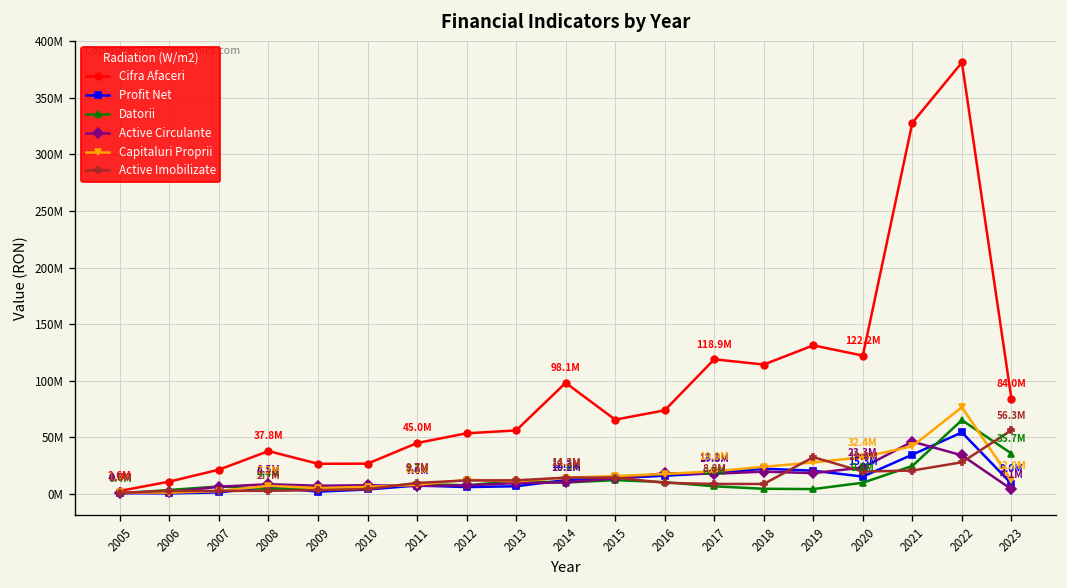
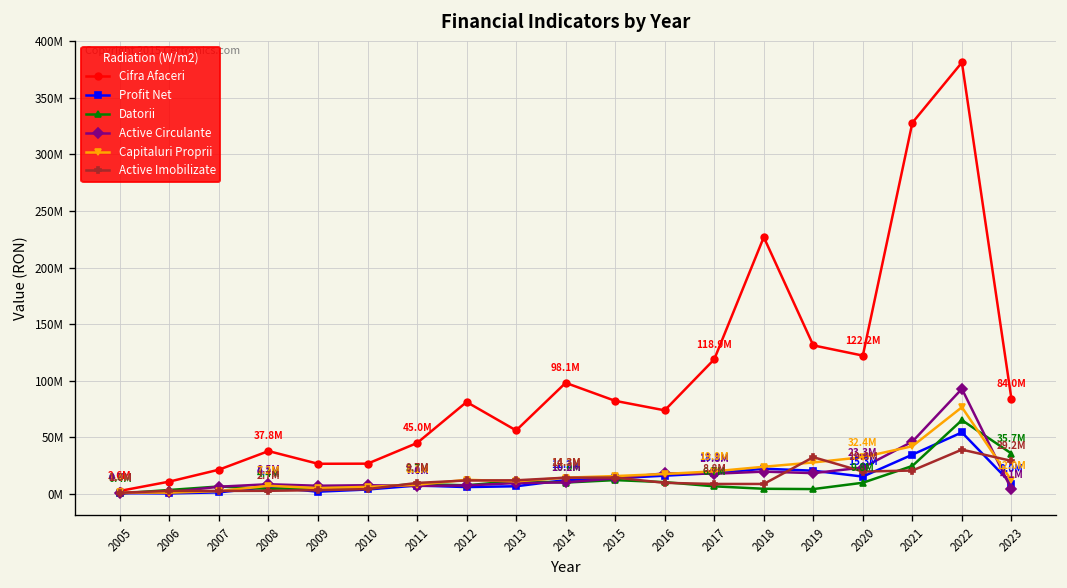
  {
    "Cifra Afaceri": {
      "2006": "10000000",
      "2007": "20000000",
      "2009": "30000000",
      "2010": "30000000",
-     "2012": "50000000",
+     "2012": "80000000",
      "2013": "60000000",
-     "2015": "70000000",
+     "2015": "80000000",
      "2016": "70000000",
-     "2018": "110000000",
+     "2018": "230000000",
      "2019": "130000000",
      "2021": "330000000",
      "2022": "380000000"
    },
    "Profit Net": {
      "2013": "10000000",
      "2021": "30000000",
      "2022": "50000000"
    },
    "Datorii": {
      "2018": "0",
      "2019": "0",
      "2021": "20000000",
      "2022": "70000000"
    },
    "Active Circulante": {
      "2021": "50000000",
-     "2022": "30000000"
+     "2022": "90000000"
    },
    "Capitaluri Proprii": {
      "2020": "32.4M"
    },
    "Active Imobilizate": {
-     "2022": "30000000",
-     "2023": "56.3M"
+     "2022": "40000000",
+     "2023": "29.2M"
    }
  }
